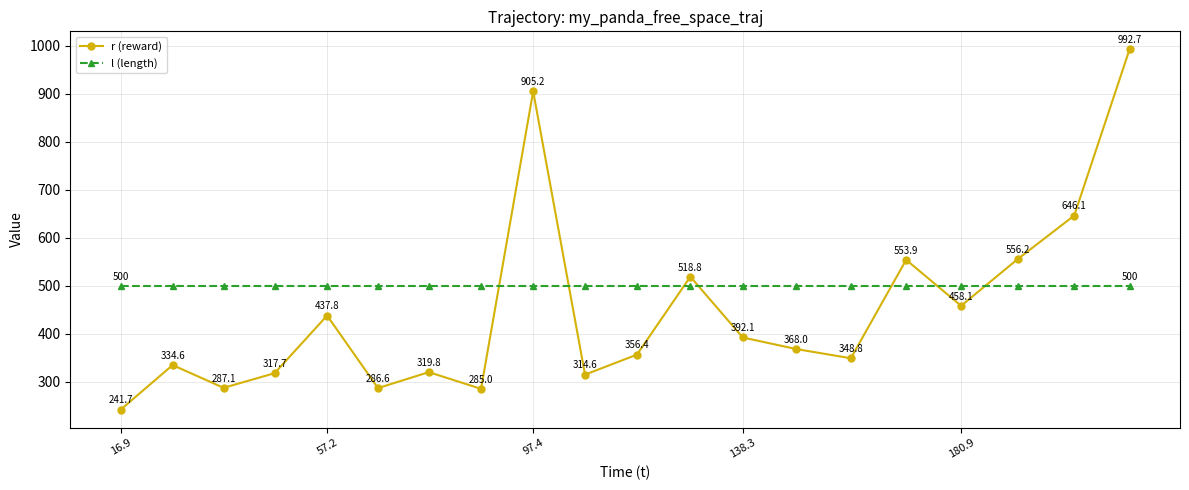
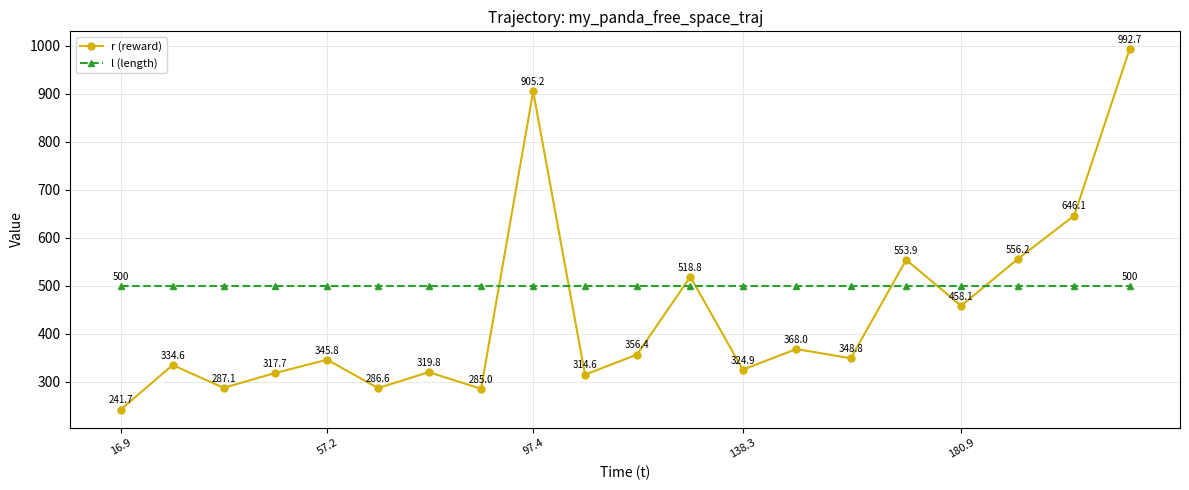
  {
    "r (reward)": {
      "16.9": 241.7,
-     "57.2": 437.8,
+     "57.2": 345.8,
      "97.4": 905.2,
-     "138.3": 392.1,
+     "138.3": 324.9,
      "180.9": 458.1
    },
    "l (length)": {
      "16.9": 500
    }
  }
